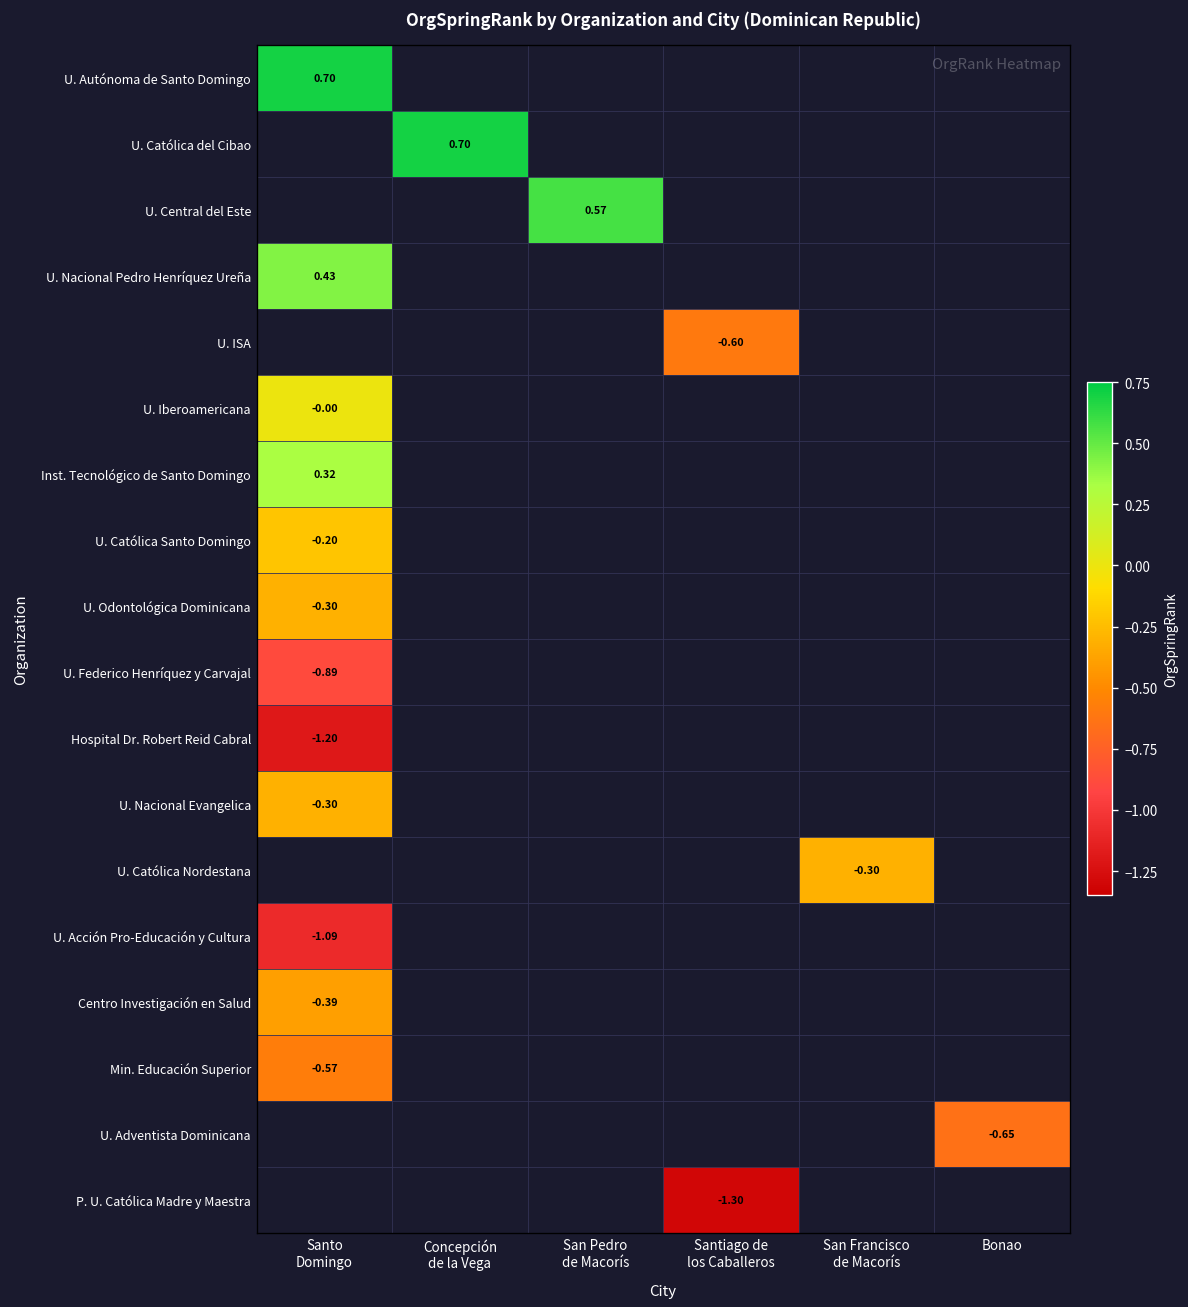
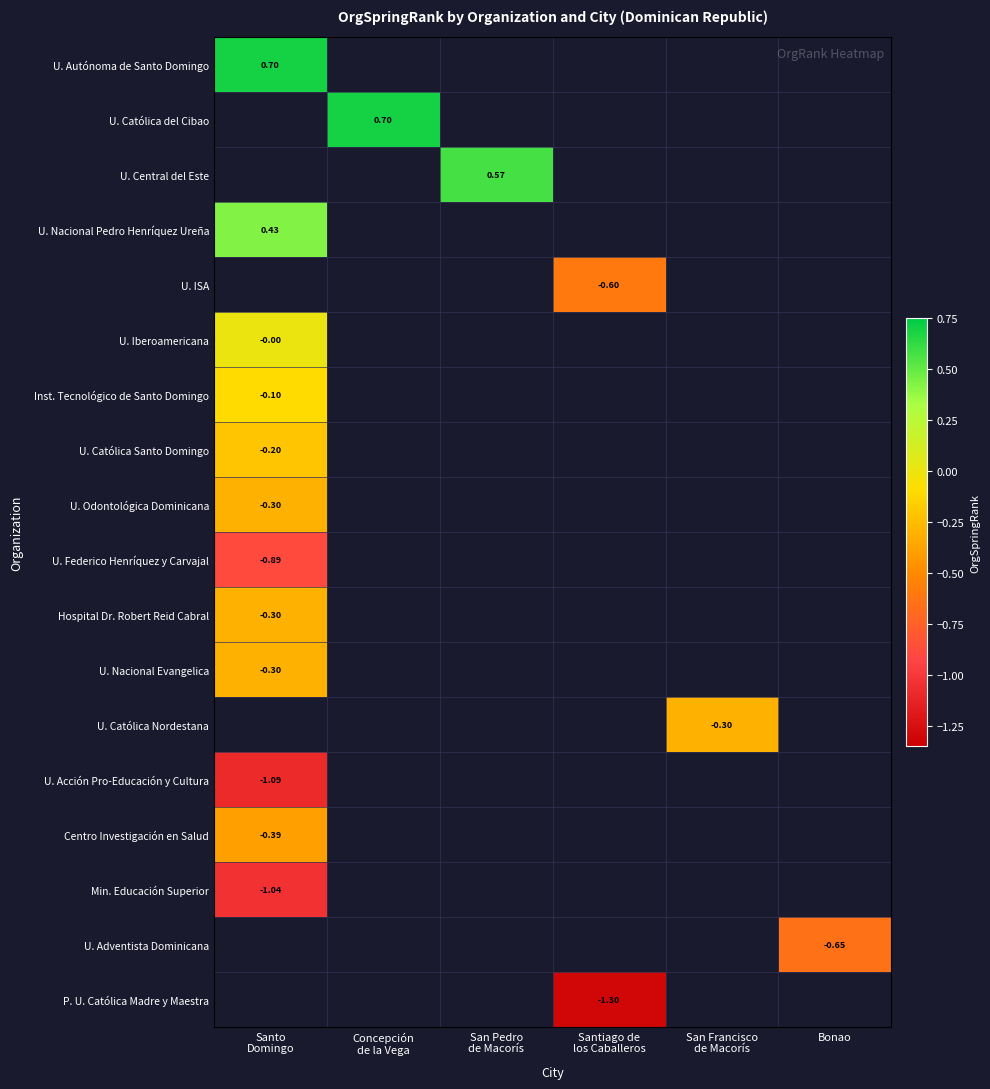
  {
    "U. Autónoma de Santo Domingo": {
      "Santo Domingo": 0.70
    },
    "U. Católica del Cibao": {
      "Concepción de la Vega": 0.70
    },
    "U. Central del Este": {
      "San Pedro de Macorís": 0.57
    },
    "U. Nacional Pedro Henríquez Ureña": {
      "Santo Domingo": 0.43
    },
    "U. ISA": {
      "Santiago de los Caballeros": -0.60
    },
    "U. Iberoamericana": {
      "Santo Domingo": -0.00
    },
    "Inst. Tecnológico de Santo Domingo": {
-     "Santo Domingo": 0.32
+     "Santo Domingo": -0.10
    },
    "U. Católica Santo Domingo": {
      "Santo Domingo": -0.20
    },
    "U. Odontológica Dominicana": {
      "Santo Domingo": -0.30
    },
    "U. Federico Henríquez y Carvajal": {
      "Santo Domingo": -0.89
    },
    "Hospital Dr. Robert Reid Cabral": {
-     "Santo Domingo": -1.20
+     "Santo Domingo": -0.30
    },
    "U. Nacional Evangelica": {
      "Santo Domingo": -0.30
    },
    "U. Católica Nordestana": {
      "San Francisco de Macorís": -0.30
    },
    "U. Acción Pro-Educación y Cultura": {
      "Santo Domingo": -1.09
    },
    "Centro Investigación en Salud": {
      "Santo Domingo": -0.39
    },
    "Min. Educación Superior": {
-     "Santo Domingo": -0.57
+     "Santo Domingo": -1.04
    },
    "U. Adventista Dominicana": {
      "Bonao": -0.65
    },
    "P. U. Católica Madre y Maestra": {
      "Santiago de los Caballeros": -1.30
    }
  }
